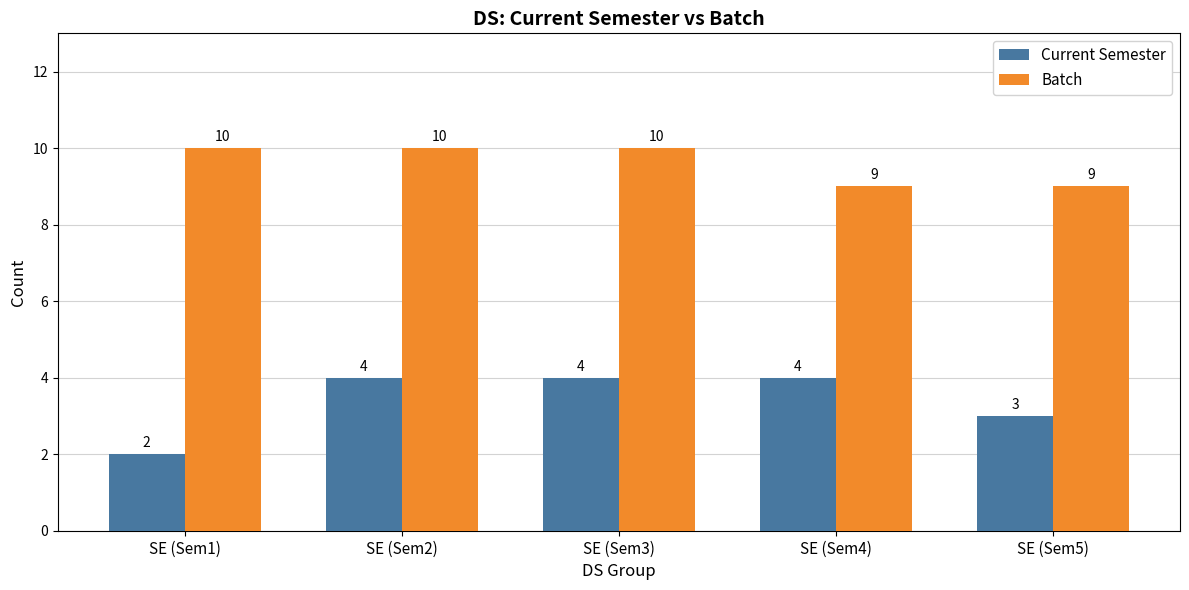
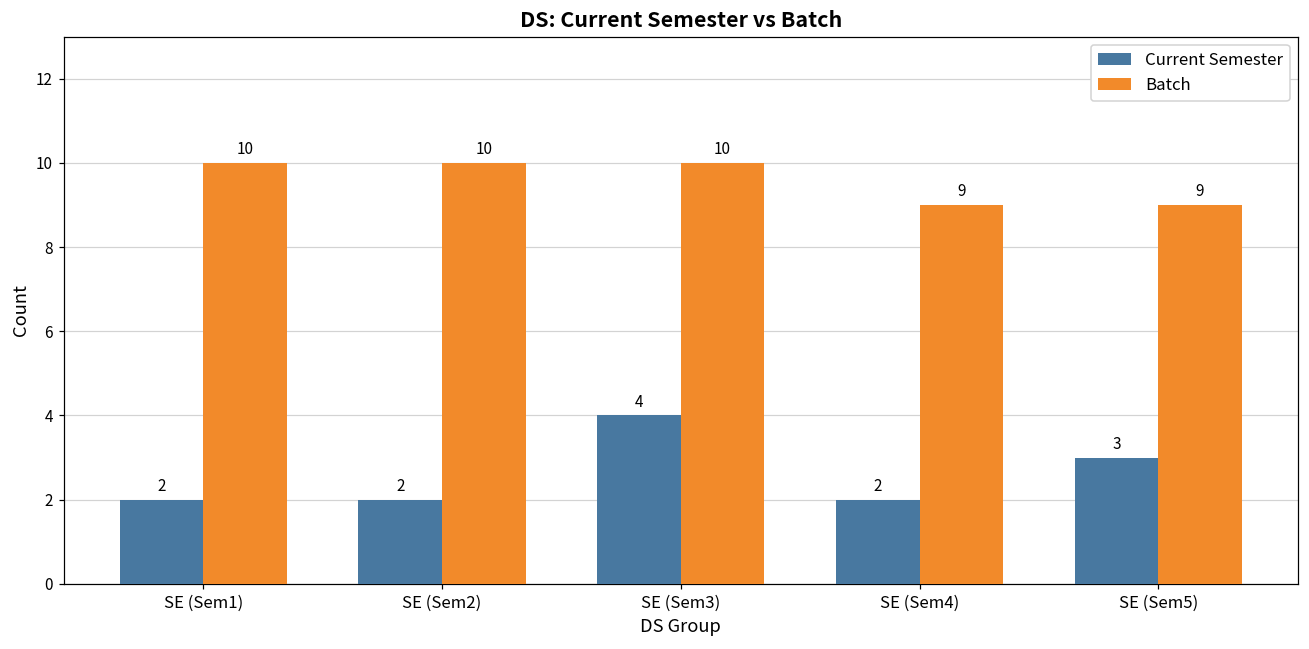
  {
    "Current Semester": {
      "SE (Sem1)": 2,
-     "SE (Sem2)": 4,
+     "SE (Sem2)": 2,
      "SE (Sem3)": 4,
-     "SE (Sem4)": 4,
+     "SE (Sem4)": 2,
      "SE (Sem5)": 3
    },
    "Batch": {
      "SE (Sem1)": 10,
      "SE (Sem2)": 10,
      "SE (Sem3)": 10,
      "SE (Sem4)": 9,
      "SE (Sem5)": 9
    }
  }
